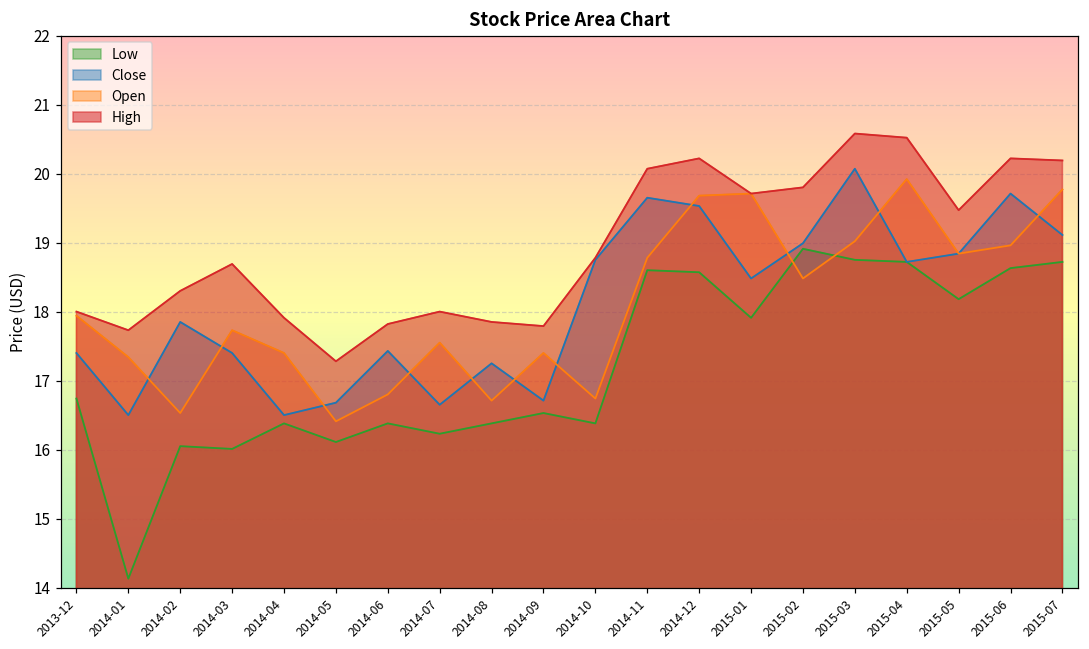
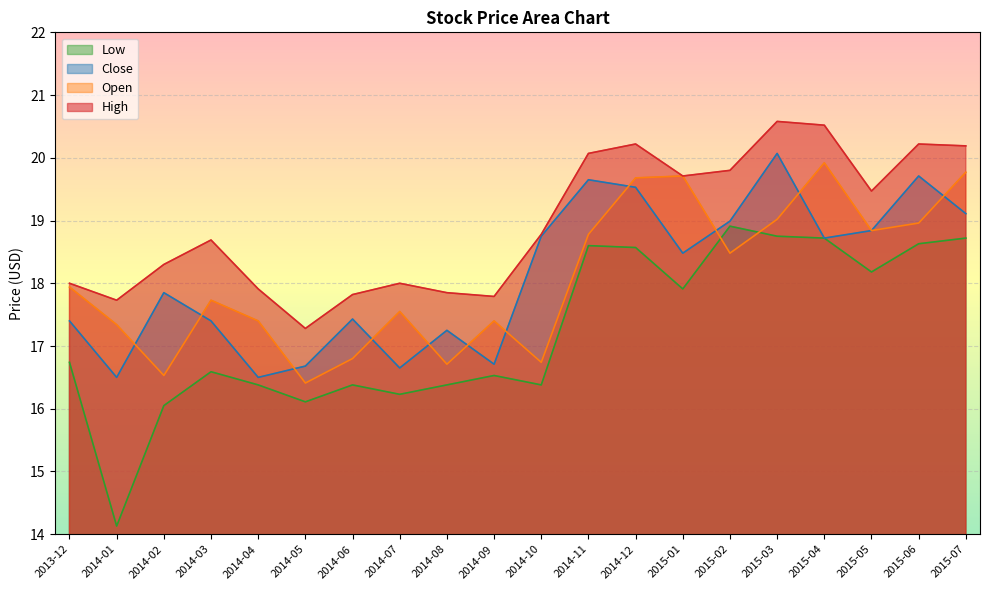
  {
    "Low": {
      "2013-12": 16.7,
      "2014-01": 14.1,
      "2014-02": 16.1,
-     "2014-03": 16.0,
+     "2014-03": 16.6,
      "2014-04": 16.4,
      "2014-05": 16.1,
      "2014-06": 16.4,
      "2014-07": 16.2,
      "2014-08": 16.4,
      "2014-09": 16.5,
      "2014-10": 16.4,
      "2014-11": 18.6,
      "2014-12": 18.6,
      "2015-01": 17.9,
      "2015-02": 18.9,
      "2015-03": 18.8,
      "2015-05": 18.2,
      "2015-06": 18.6,
      "2015-07": 18.7
    },
    "Close": {
      "2013-12": 17.4,
      "2014-01": 16.5,
      "2014-02": 17.9,
      "2014-03": 17.4,
      "2014-04": 16.5,
      "2014-05": 16.7,
      "2014-06": 17.4,
      "2014-07": 16.7,
      "2014-08": 17.3,
      "2014-09": 16.7,
      "2014-11": 19.7,
      "2014-12": 19.5,
      "2015-01": 18.5,
      "2015-02": 19.0,
      "2015-03": 20.1,
      "2015-06": 19.7,
      "2015-07": 19.1
    },
    "Open": {
      "2013-12": 17.9,
      "2014-01": 17.3,
      "2014-02": 16.5,
      "2014-03": 17.7,
      "2014-04": 17.4,
      "2014-05": 16.4,
      "2014-06": 16.8,
      "2014-07": 17.6,
      "2014-08": 16.7,
      "2014-09": 17.4,
      "2014-10": 16.7,
      "2014-11": 18.8,
      "2014-12": 19.7,
      "2015-02": 18.5,
      "2015-03": 19.0,
      "2015-04": 19.9,
      "2015-06": 19.0,
      "2015-07": 19.8
    },
    "High": {
      "2013-12": 18.0,
      "2014-01": 17.7,
      "2014-02": 18.3,
      "2014-03": 18.7,
      "2014-04": 17.9,
      "2014-05": 17.3,
      "2014-06": 17.8,
      "2014-07": 18.0,
      "2014-08": 17.9,
      "2014-09": 17.8,
      "2014-11": 20.1,
      "2014-12": 20.2,
      "2015-02": 19.8,
      "2015-03": 20.6,
      "2015-04": 20.5,
      "2015-05": 19.5,
      "2015-06": 20.2,
      "2015-07": 20.2
    }
  }
